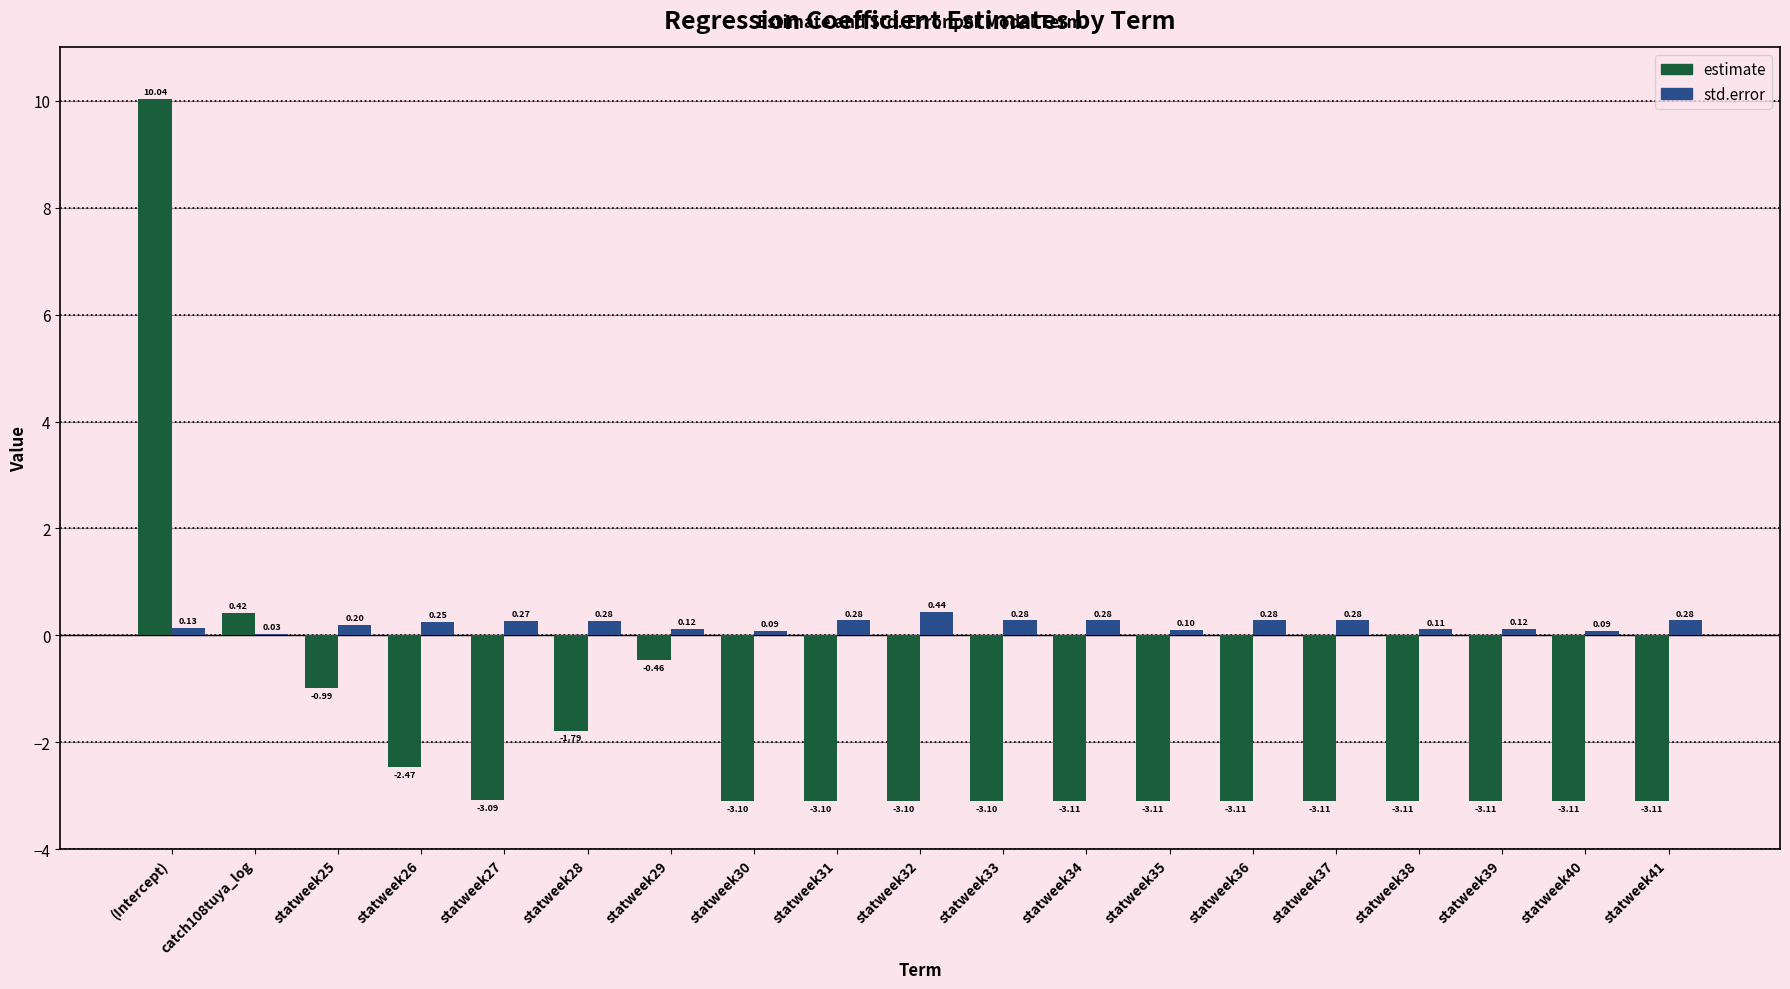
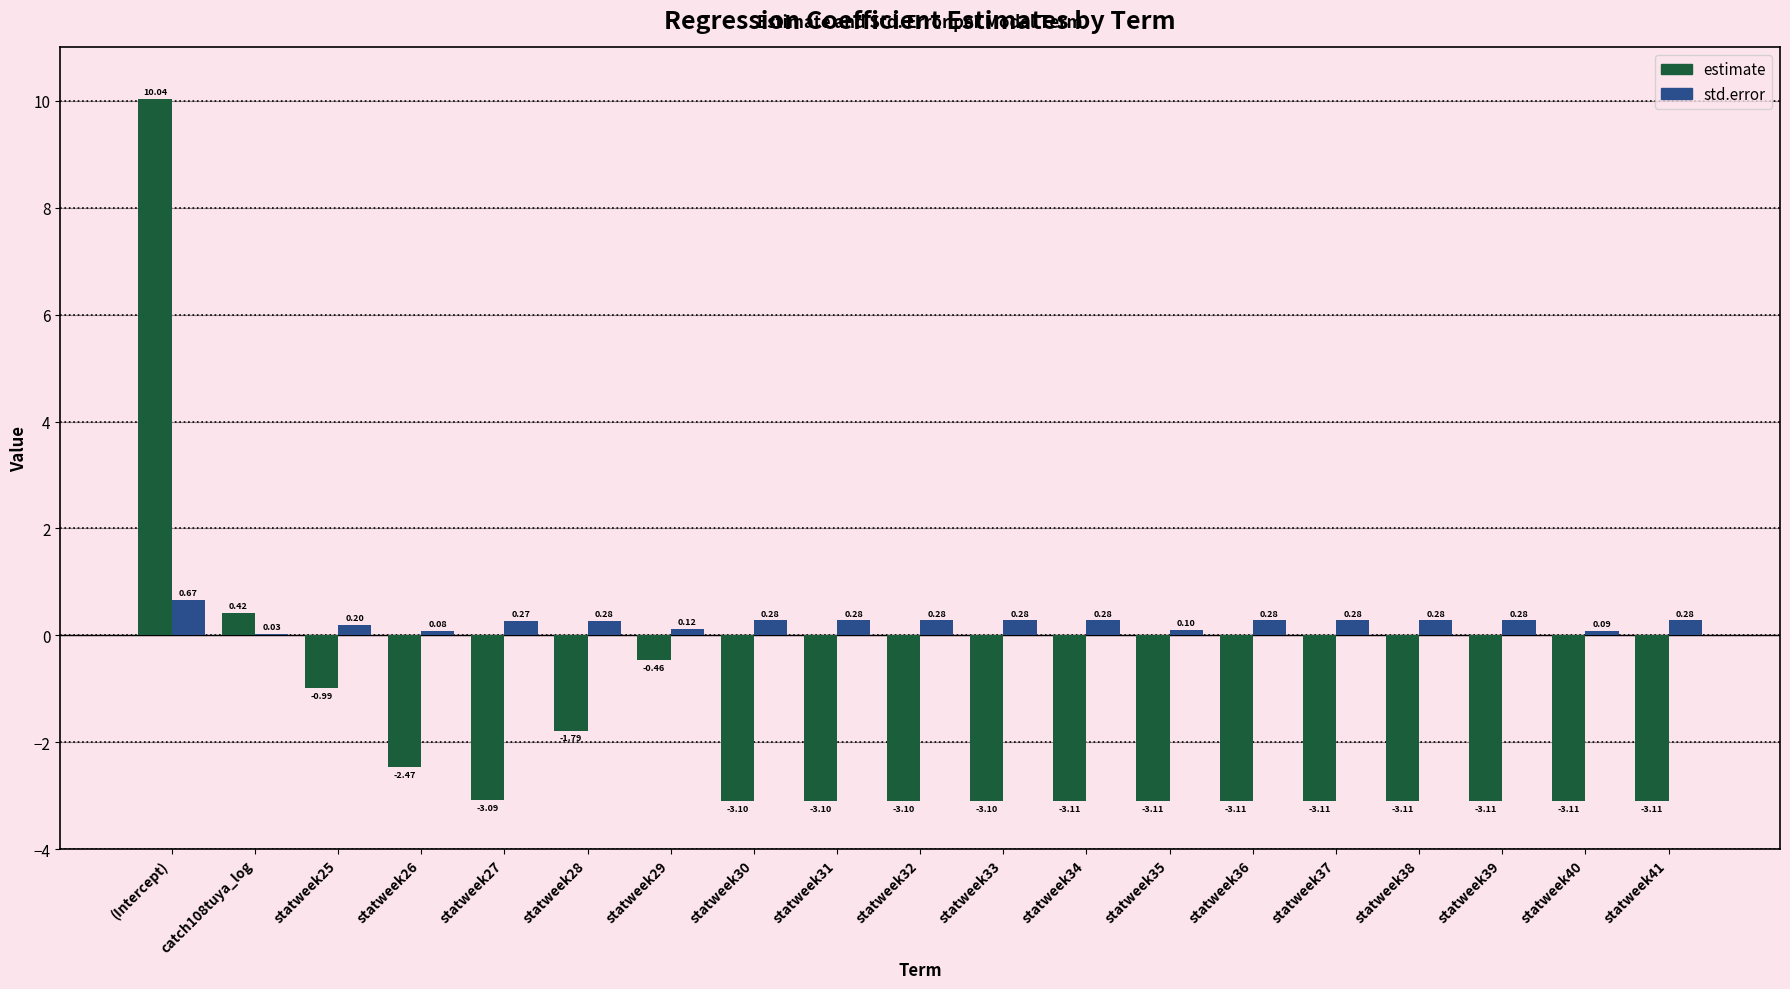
  {
    "estimate": {
      "(Intercept)": 10.04,
      "catch108tuya_log": 0.42,
      "statweek25": -0.99,
      "statweek26": -2.47,
      "statweek27": -3.09,
      "statweek28": -1.79,
      "statweek29": -0.46,
      "statweek30": -3.10,
      "statweek31": -3.10,
      "statweek32": -3.10,
      "statweek33": -3.10,
      "statweek34": -3.11,
      "statweek35": -3.11,
      "statweek36": -3.11,
      "statweek37": -3.11,
      "statweek38": -3.11,
      "statweek39": -3.11,
      "statweek40": -3.11,
      "statweek41": -3.11
    },
    "std.error": {
-     "(Intercept)": 0.13,
+     "(Intercept)": 0.67,
      "catch108tuya_log": 0.03,
      "statweek25": 0.20,
-     "statweek26": 0.25,
+     "statweek26": 0.08,
      "statweek27": 0.27,
      "statweek28": 0.28,
      "statweek29": 0.12,
-     "statweek30": 0.09,
+     "statweek30": 0.28,
      "statweek31": 0.28,
-     "statweek32": 0.44,
+     "statweek32": 0.28,
      "statweek33": 0.28,
      "statweek34": 0.28,
      "statweek35": 0.10,
      "statweek36": 0.28,
      "statweek37": 0.28,
-     "statweek38": 0.11,
-     "statweek39": 0.12,
+     "statweek38": 0.28,
+     "statweek39": 0.28,
      "statweek40": 0.09,
      "statweek41": 0.28
    }
  }
